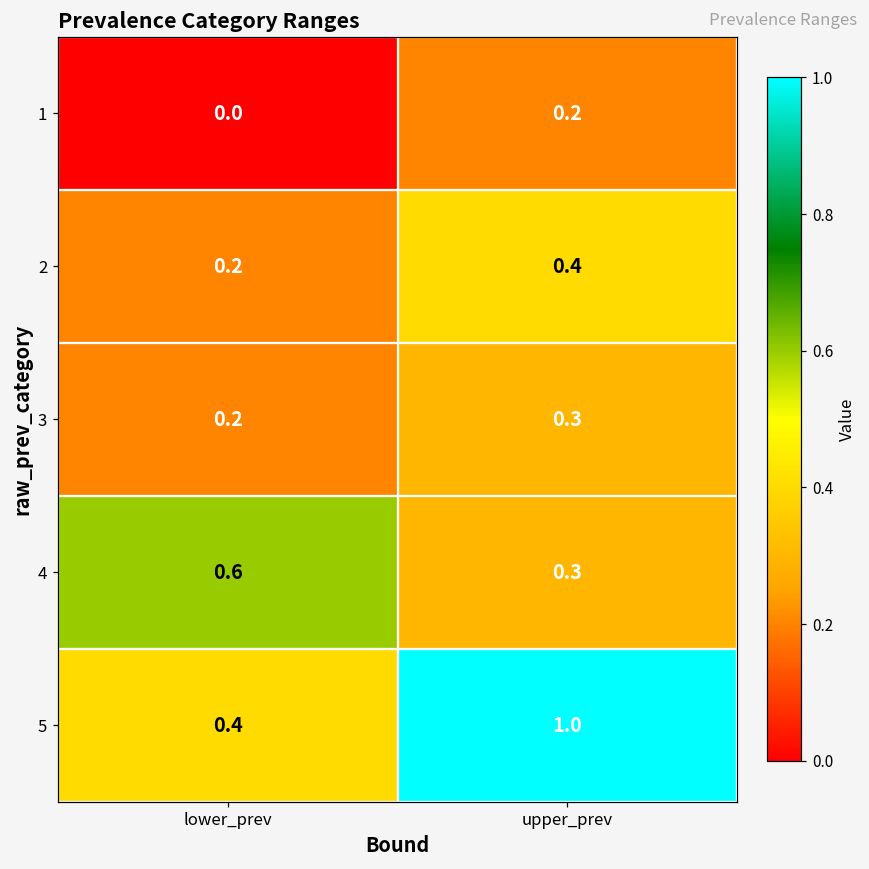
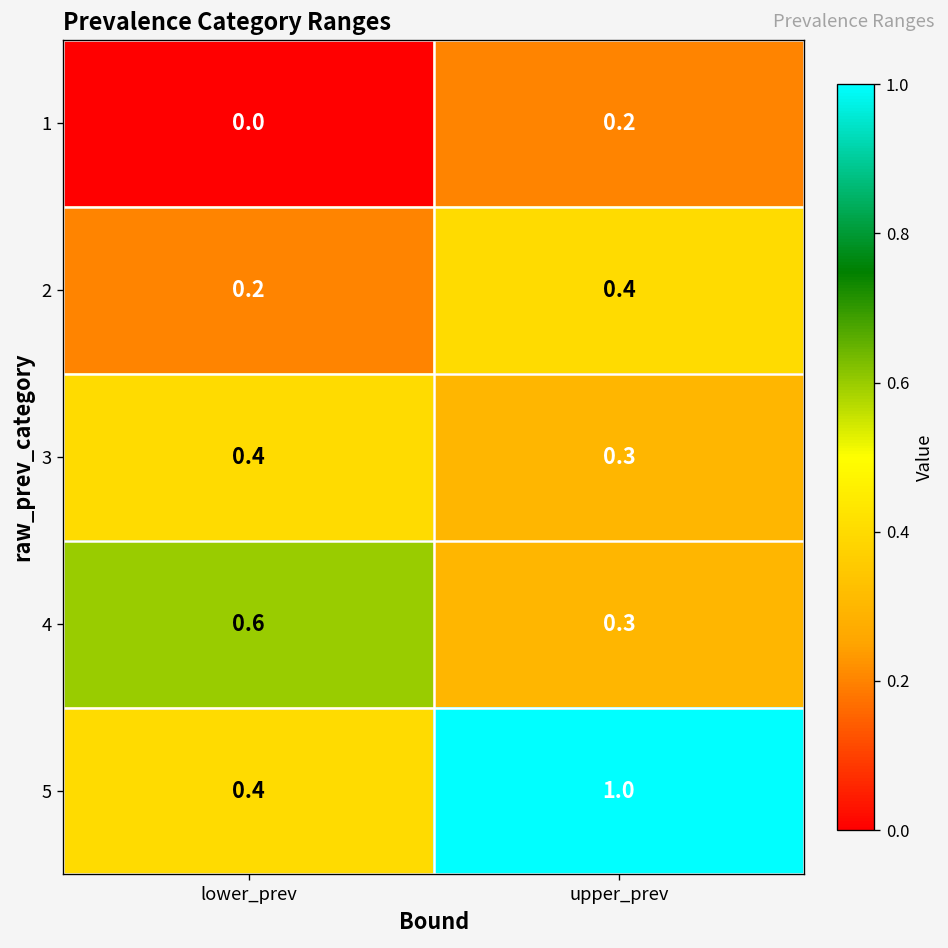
  {
    "1": {
      "lower_prev": 0.0,
      "upper_prev": 0.2
    },
    "2": {
      "lower_prev": 0.2,
      "upper_prev": 0.4
    },
    "3": {
-     "lower_prev": 0.2,
+     "lower_prev": 0.4,
      "upper_prev": 0.3
    },
    "4": {
      "lower_prev": 0.6,
      "upper_prev": 0.3
    },
    "5": {
      "lower_prev": 0.4,
      "upper_prev": 1.0
    }
  }
